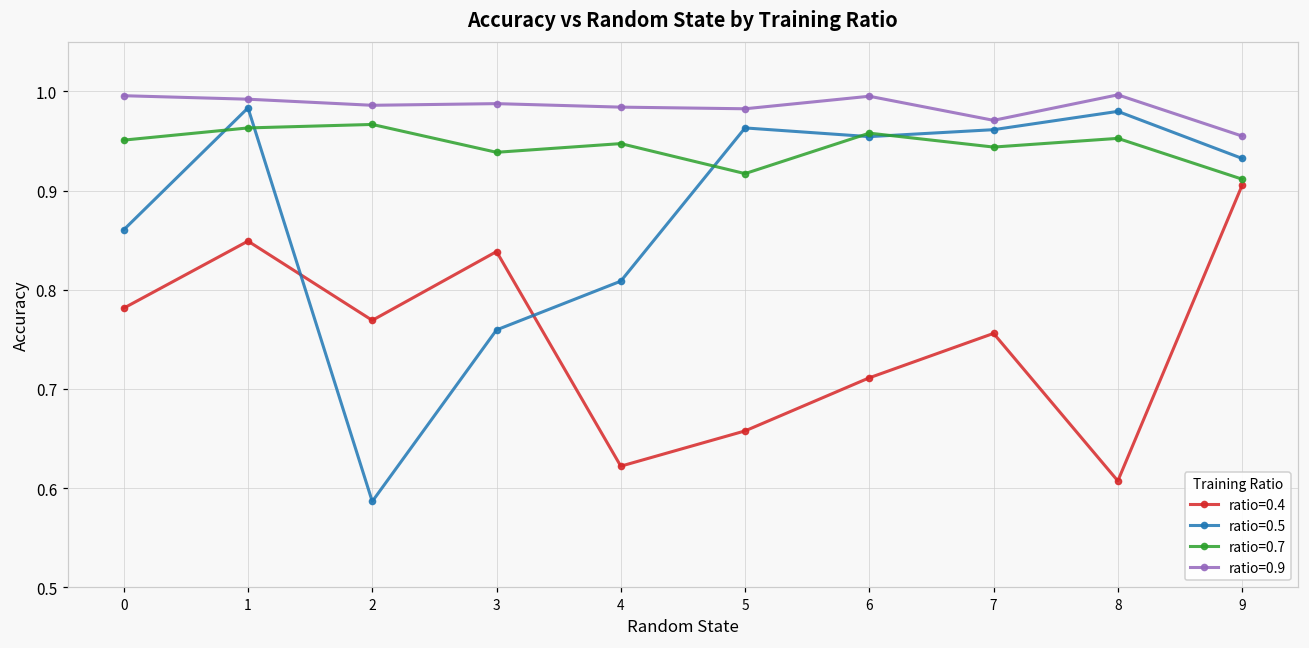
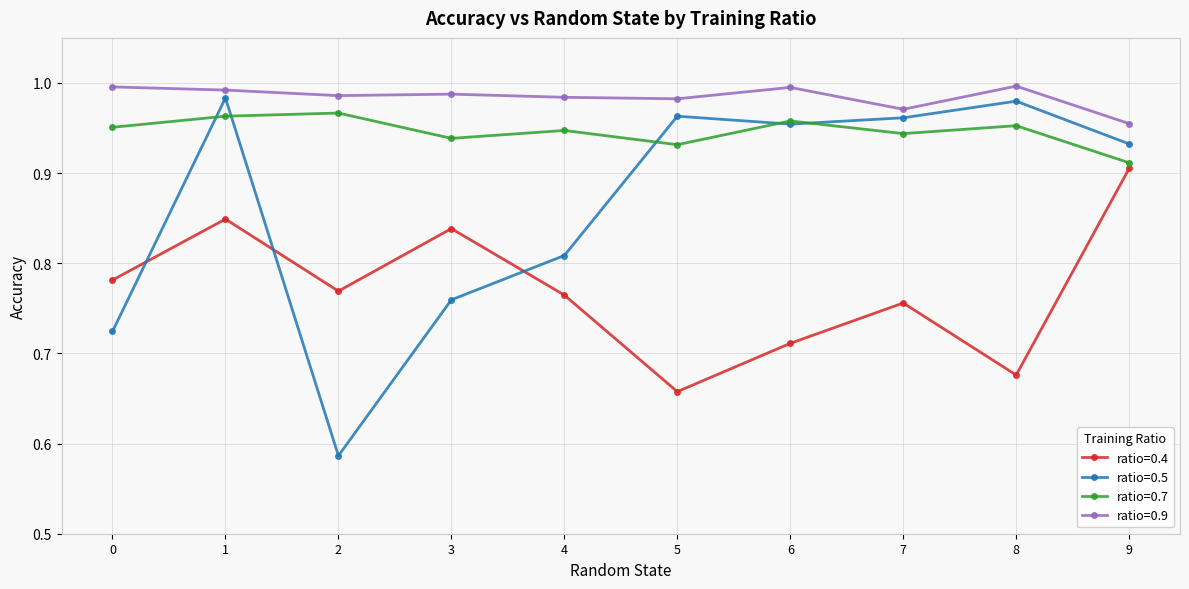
  {
    "ratio=0.4": {
      "0": 0.78,
      "1": 0.85,
      "2": 0.77,
      "3": 0.84,
-     "4": 0.62,
+     "4": 0.76,
      "5": 0.66,
      "6": 0.71,
      "7": 0.76,
-     "8": 0.61,
+     "8": 0.68,
      "9": 0.91
    },
    "ratio=0.5": {
-     "0": 0.86,
+     "0": 0.72,
      "1": 0.98,
      "2": 0.59,
      "3": 0.76,
      "4": 0.81,
      "5": 0.96,
      "6": 0.95,
      "7": 0.96,
      "8": 0.98,
      "9": 0.93
    },
    "ratio=0.7": {
      "0": 0.95,
      "1": 0.96,
      "2": 0.97,
      "3": 0.94,
      "4": 0.95,
-     "5": 0.92,
+     "5": 0.93,
      "6": 0.96,
      "7": 0.94,
      "8": 0.95,
      "9": 0.91
    },
    "ratio=0.9": {
      "0": 1.00,
      "1": 0.99,
      "2": 0.99,
      "3": 0.99,
      "4": 0.98,
      "5": 0.98,
      "6": 1.00,
      "7": 0.97,
      "8": 1.00,
      "9": 0.95
    }
  }
